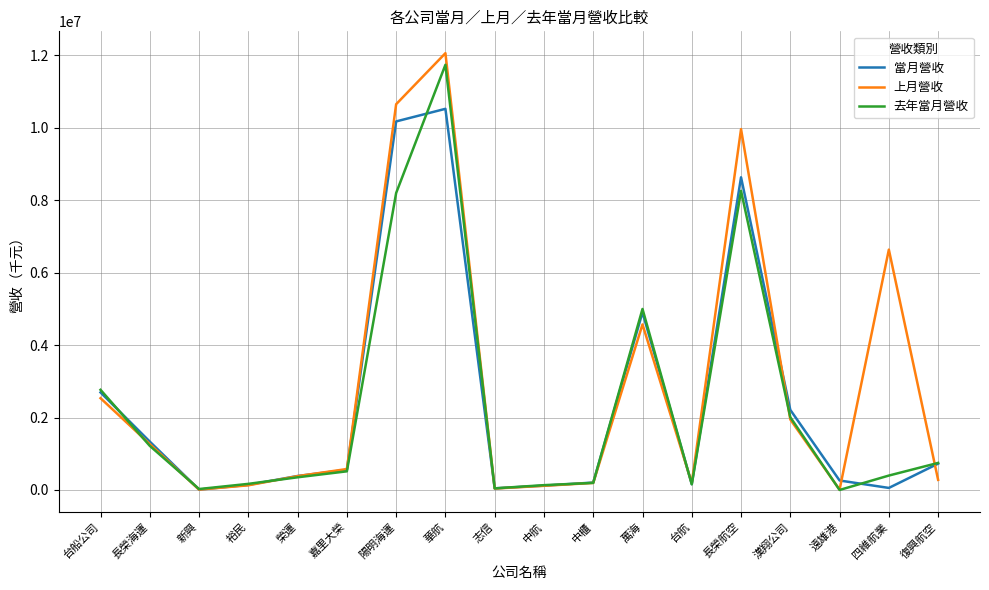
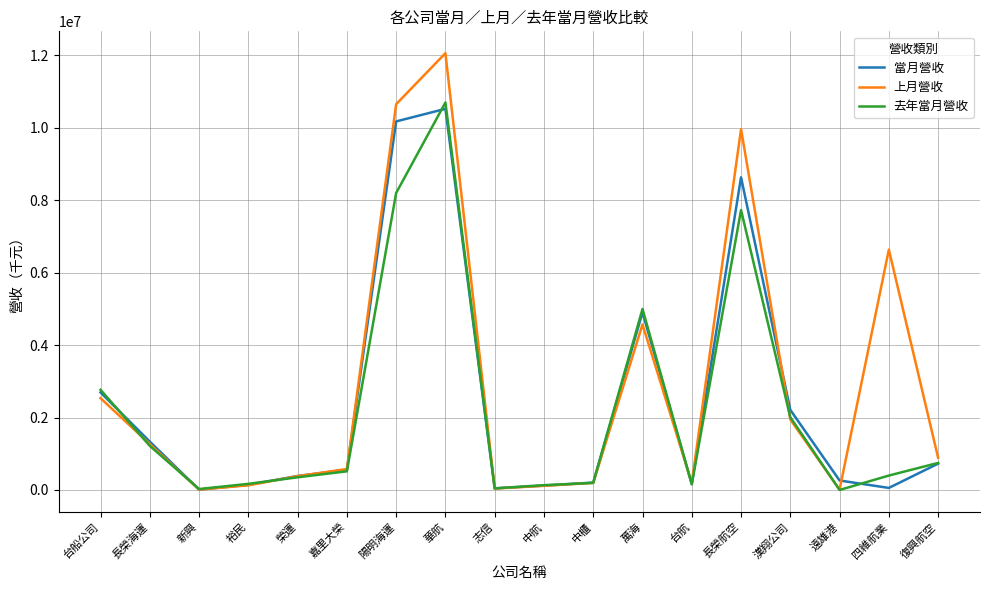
  {
    "當月營收": {
      "台船公司": 2700000,
      "陽明海運": 10200000,
      "華航": 10500000,
      "萬海": 4900000,
      "長榮航空": 8600000,
      "漢翔公司": 2200000,
      "遠雄港": 300000,
      "四維航業": 100000
    },
    "上月營收": {
      "台船公司": 2500000,
      "陽明海運": 10700000,
      "華航": 12100000,
      "萬海": 4600000,
      "長榮航空": 10000000,
      "四維航業": 6600000,
-     "復興航空": 300000
+     "復興航空": 900000
    },
    "去年當月營收": {
      "台船公司": 2800000,
      "陽明海運": 8200000,
-     "華航": 11700000,
+     "華航": 10700000,
      "萬海": 5000000,
-     "長榮航空": 8300000,
+     "長榮航空": 7700000,
      "四維航業": 400000
    }
  }
